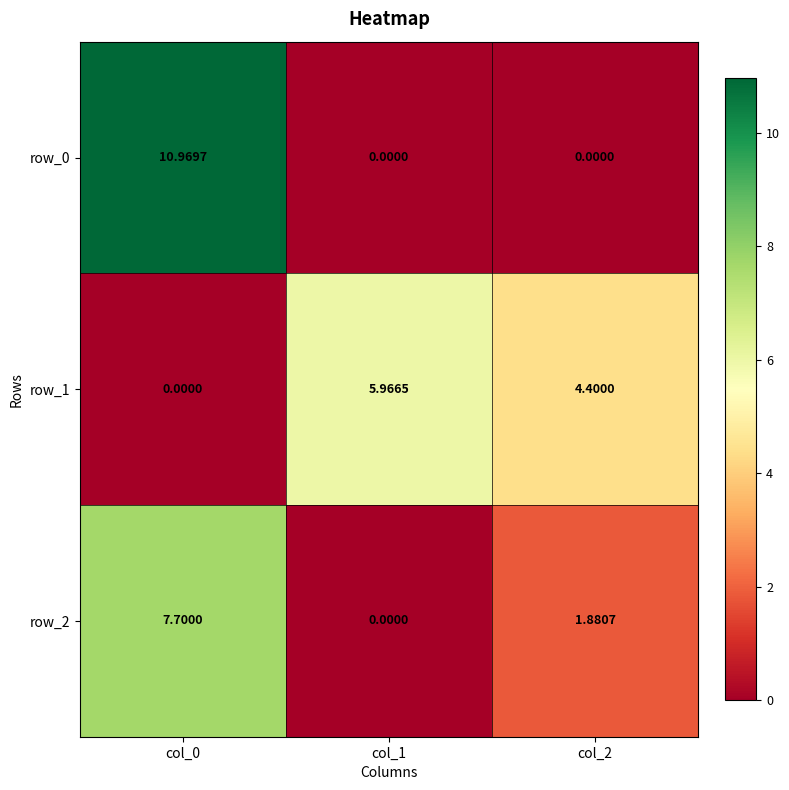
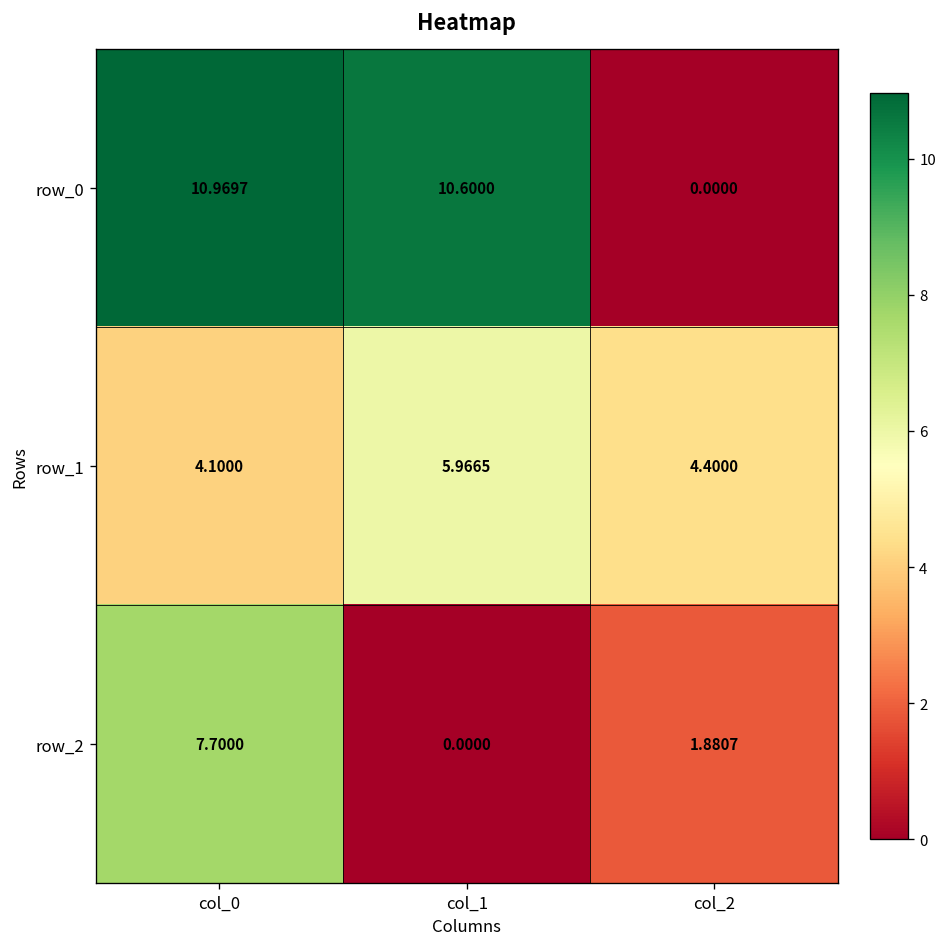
  {
    "row_0": {
      "col_0": 10.9697,
-     "col_1": 0.0000,
+     "col_1": 10.6000,
      "col_2": 0.0000
    },
    "row_1": {
-     "col_0": 0.0000,
+     "col_0": 4.1000,
      "col_1": 5.9665,
      "col_2": 4.4000
    },
    "row_2": {
      "col_0": 7.7000,
      "col_1": 0.0000,
      "col_2": 1.8807
    }
  }
